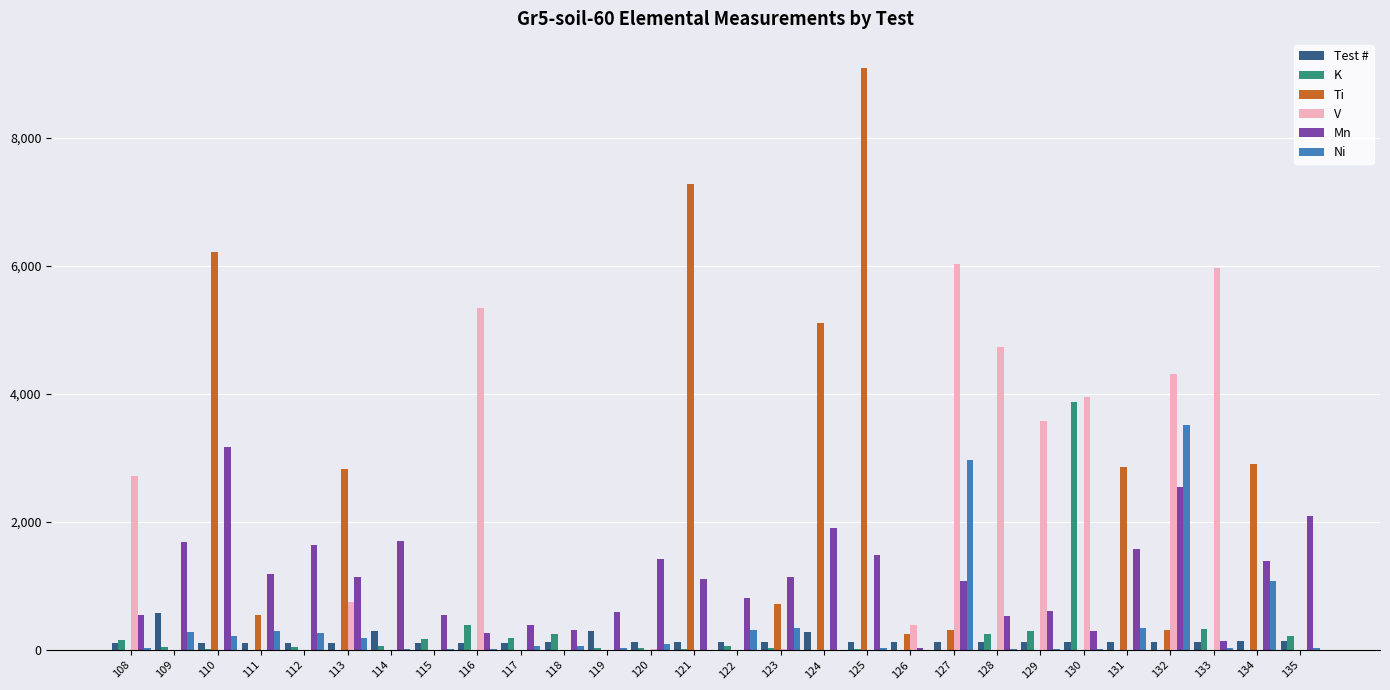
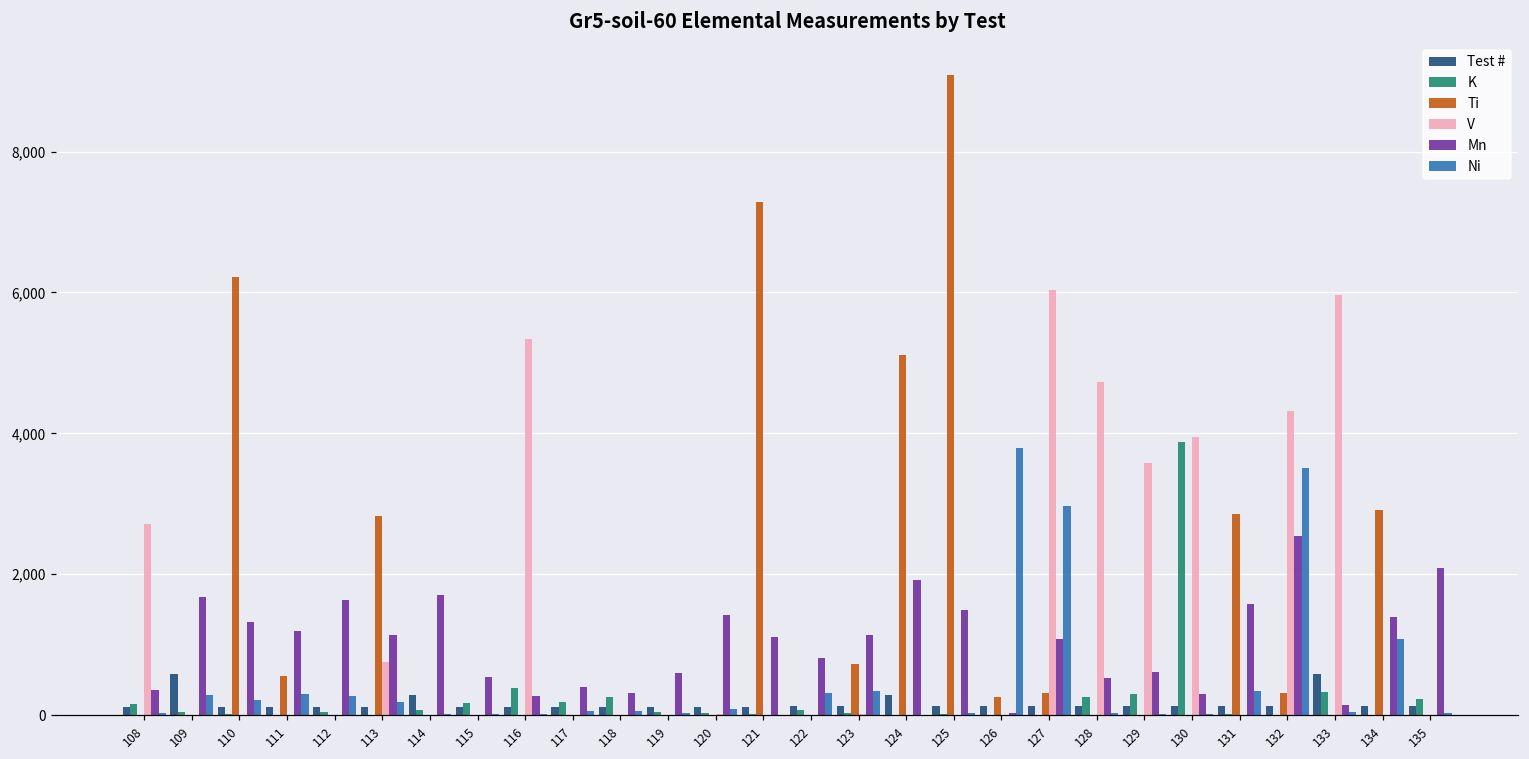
  {
    "Test #": {
      "108": "100",
      "109": "600",
      "110": "100",
      "111": "100",
      "112": "100",
      "113": "100",
      "114": "300",
      "115": "100",
      "116": "100",
      "117": "100",
      "118": "100",
-     "119": "300",
+     "119": "100",
      "120": "100",
      "121": "100",
      "122": "100",
      "123": "100",
      "124": "300",
      "125": "100",
      "126": "100",
      "127": "100",
      "128": "100",
      "129": "100",
      "130": "100",
      "131": "100",
      "132": "100",
-     "133": "100",
+     "133": "600",
      "134": "100",
      "135": "100"
    },
    "K": {
      "108": "200",
      "109": "0",
      "112": "0",
      "114": "100",
      "115": "200",
      "116": "400",
      "117": "200",
      "118": "300",
      "122": "100",
      "126": "0",
      "127": "0",
      "128": "300",
      "129": "300",
      "130": "3,900",
      "133": "300",
      "135": "200"
    },
    "Ti": {
      "110": "6,200",
      "111": "600",
      "113": "2,800",
      "121": "7,300",
      "123": "700",
      "124": "5,100",
      "125": "9,100",
      "126": "300",
      "127": "300",
      "131": "2,900",
      "132": "300",
      "134": "2,900"
    },
    "V": {
      "108": "2,700",
      "109": "0",
      "110": "0",
      "111": "0",
      "112": "0",
      "113": "800",
      "114": "0",
      "115": "0",
      "116": "5,300",
      "124": "0",
      "125": "0",
-     "126": "400",
+     "126": "0",
      "127": "6,000",
      "128": "4,700",
      "129": "3,600",
      "130": "4,000",
      "131": "0",
      "132": "4,300",
      "133": "6,000",
      "134": "0"
    },
    "Mn": {
-     "108": "500",
+     "108": "400",
      "109": "1,700",
-     "110": "3,200",
+     "110": "1,300",
      "111": "1,200",
      "112": "1,600",
      "113": "1,100",
      "114": "1,700",
      "115": "500",
      "116": "300",
      "117": "400",
      "118": "300",
      "119": "600",
      "120": "1,400",
      "121": "1,100",
      "122": "800",
      "123": "1,100",
      "124": "1,900",
      "125": "1,500",
      "127": "1,100",
      "128": "500",
      "129": "600",
      "130": "300",
      "131": "1,600",
      "132": "2,500",
      "133": "100",
      "134": "1,400",
      "135": "2,100"
    },
    "Ni": {
      "109": "300",
      "110": "200",
      "111": "300",
      "112": "300",
      "113": "200",
      "117": "100",
      "118": "100",
      "120": "100",
      "121": "0",
      "122": "300",
      "123": "300",
      "124": "0",
-     "126": "0",
+     "126": "3,800",
      "127": "3,000",
      "131": "300",
      "132": "3,500",
      "134": "1,100"
    }
  }
